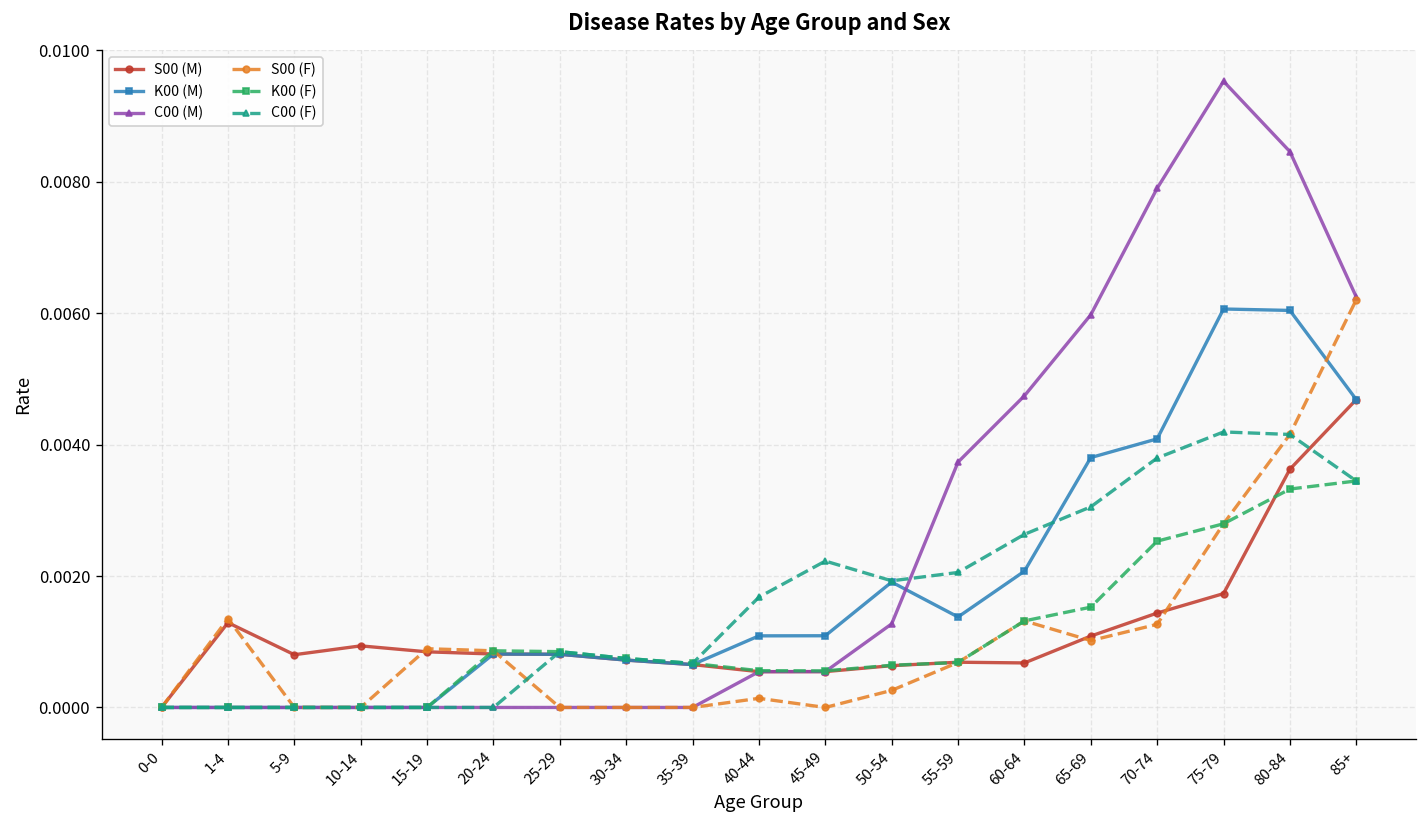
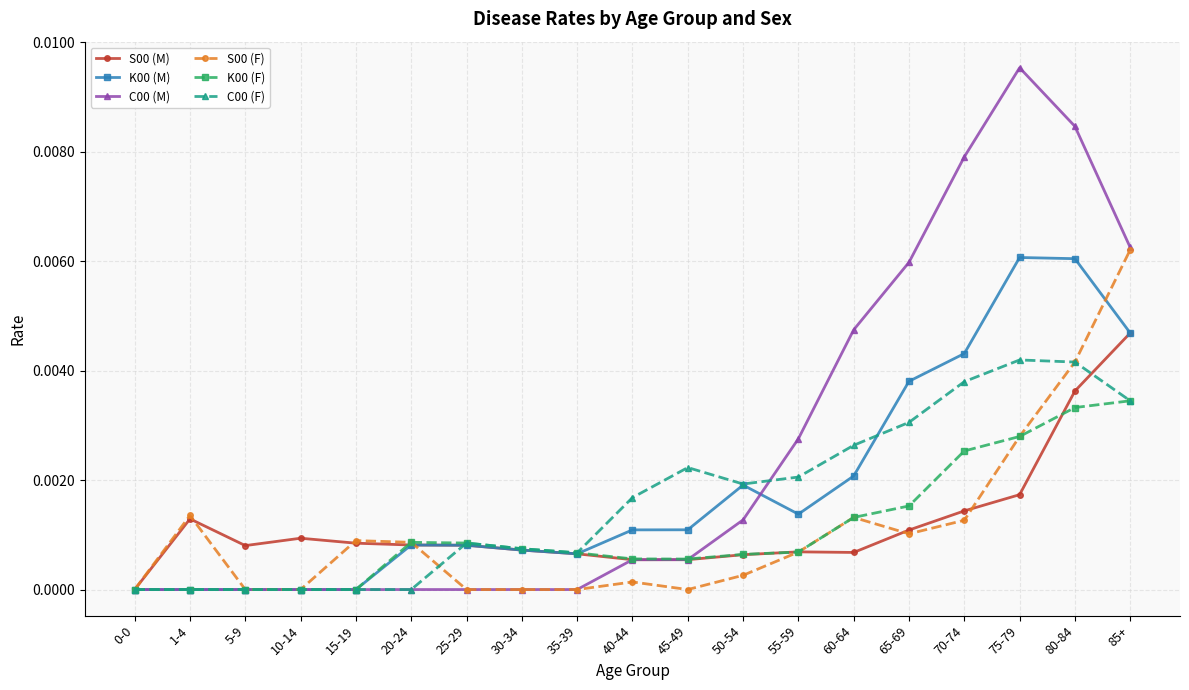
  {
    "S00 (M)": {
      "1-4": 0.0013,
      "5-9": 0.0008,
      "10-14": 0.0009,
      "15-19": 0.0008,
      "60-64": 0.0007,
      "65-69": 0.0011,
      "70-74": 0.0014,
      "75-79": 0.0017,
      "80-84": 0.0036
    },
    "K00 (M)": {
      "40-44": 0.0011,
      "45-49": 0.0011,
      "55-59": 0.0014,
      "60-64": 0.0021,
      "65-69": 0.0038,
-     "70-74": 0.0041,
+     "70-74": 0.0043,
      "75-79": 0.0061,
      "80-84": 0.0060
    },
    "C00 (M)": {
      "50-54": 0.0013,
-     "55-59": 0.0037,
+     "55-59": 0.0028,
      "60-64": 0.0047,
      "65-69": 0.0060,
      "70-74": 0.0079,
      "75-79": 0.0095,
      "80-84": 0.0085
    },
    "S00 (F)": {
      "1-4": 0.0014,
      "15-19": 0.0009,
      "40-44": 0.0001,
      "45-49": 0.0000,
      "50-54": 0.0003,
      "65-69": 0.0010,
      "70-74": 0.0013
    }
  }
